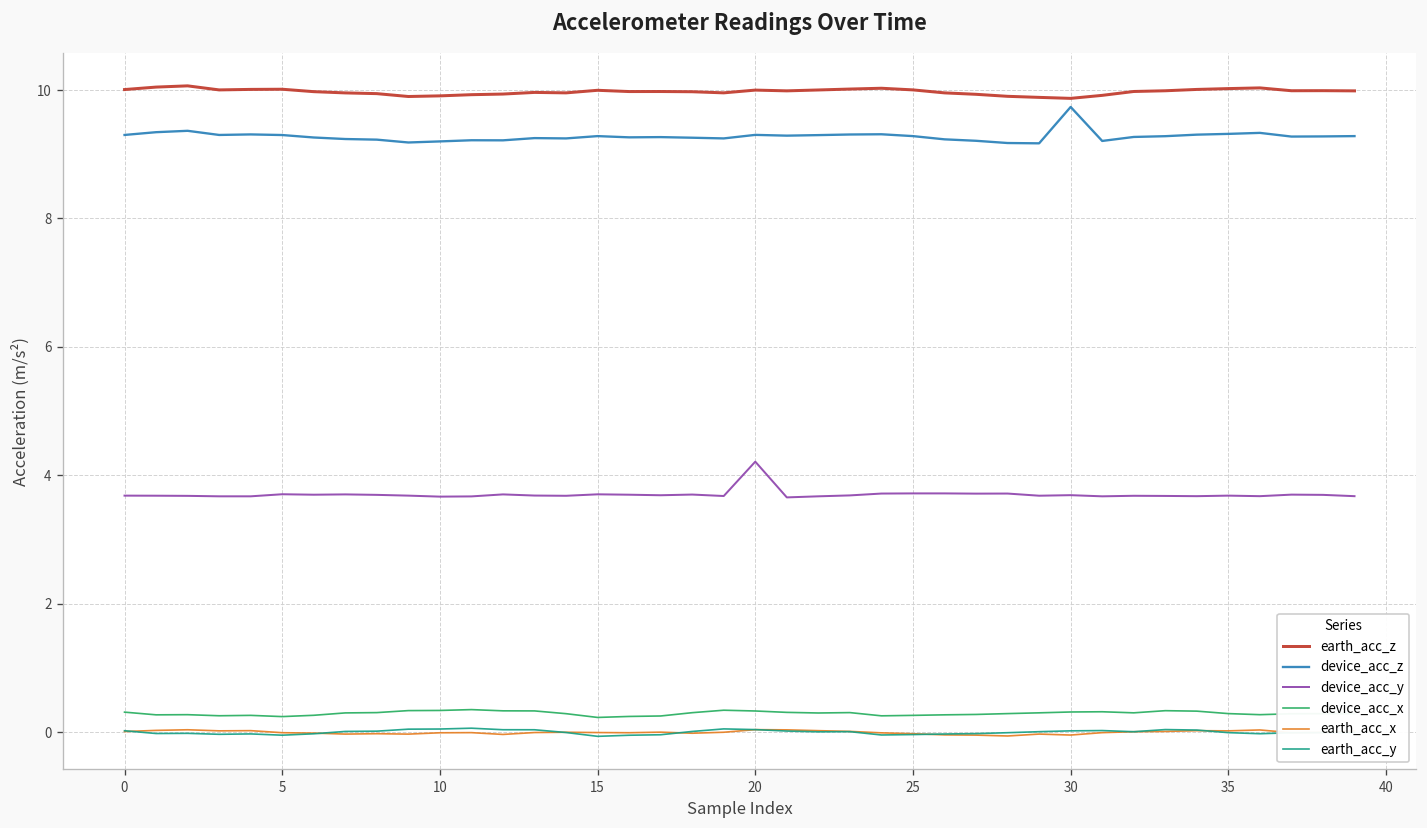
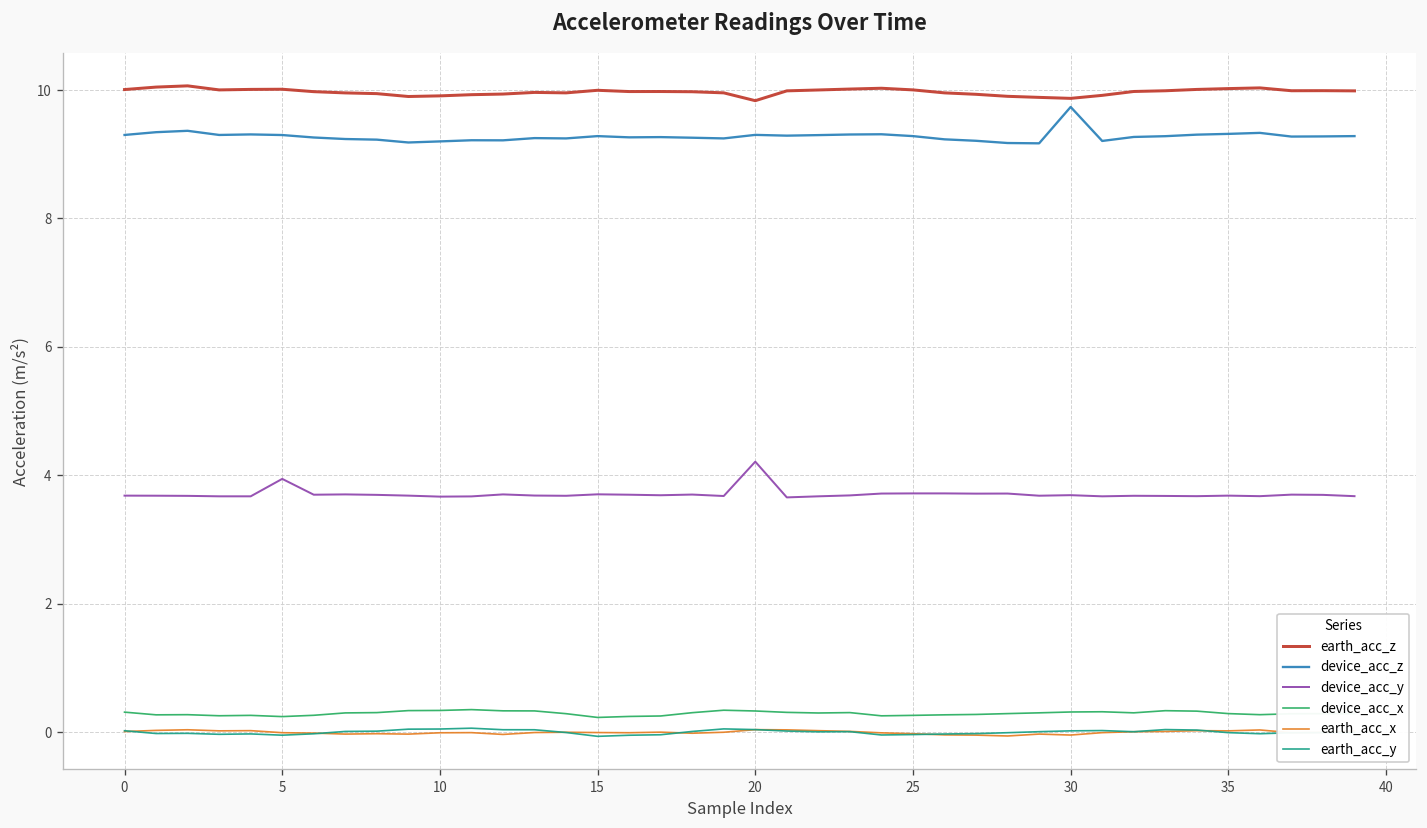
  {
    "earth_acc_z": {
      "0": 10.0,
      "5": 10.0,
      "10": 9.9,
      "15": 10.0,
-     "20": 10.0,
+     "20": 9.8,
      "25": 10.0,
      "30": 9.9,
      "35": 10.0
    },
    "device_acc_z": {
      "0": 9.3,
      "5": 9.3,
      "10": 9.2,
      "15": 9.3,
      "20": 9.3,
      "25": 9.3,
      "30": 9.7,
      "35": 9.3
    },
    "device_acc_y": {
      "0": 3.7,
-     "5": 3.7,
+     "5": 3.9,
      "10": 3.7,
      "15": 3.7,
      "20": 4.2,
      "25": 3.7,
      "30": 3.7,
      "35": 3.7
    },
    "earth_acc_x": {
      "10": 0.0,
      "15": 0.0,
      "30": 0.0
    }
  }
